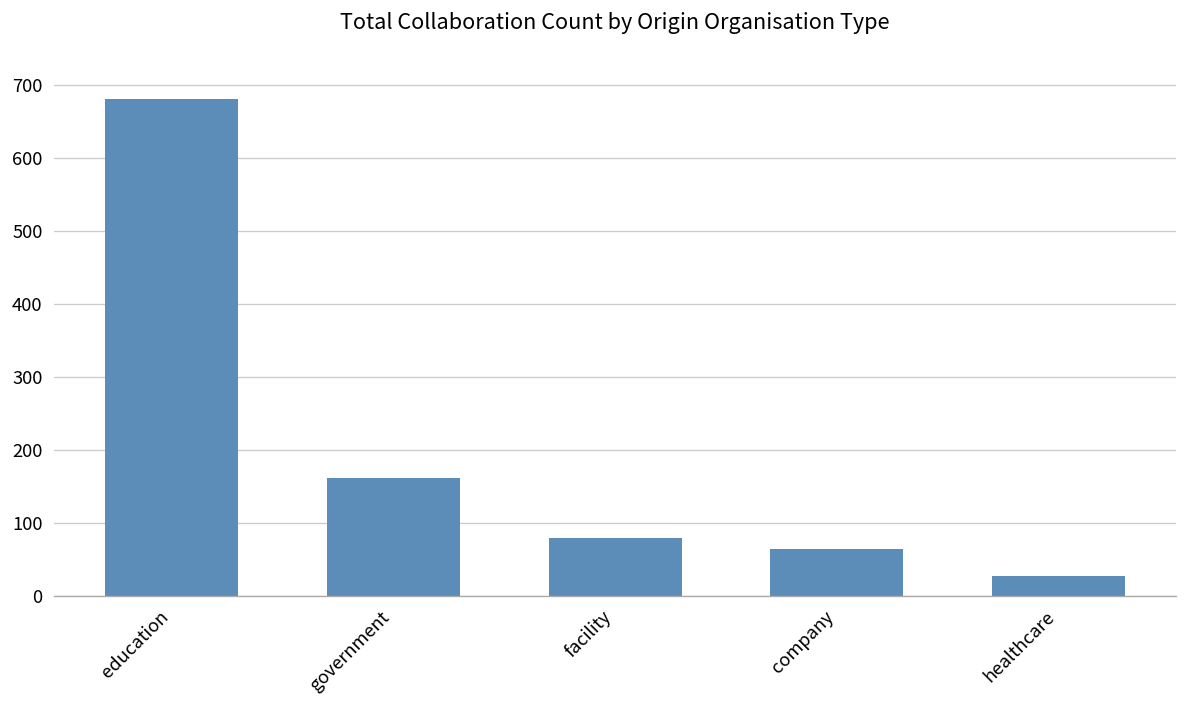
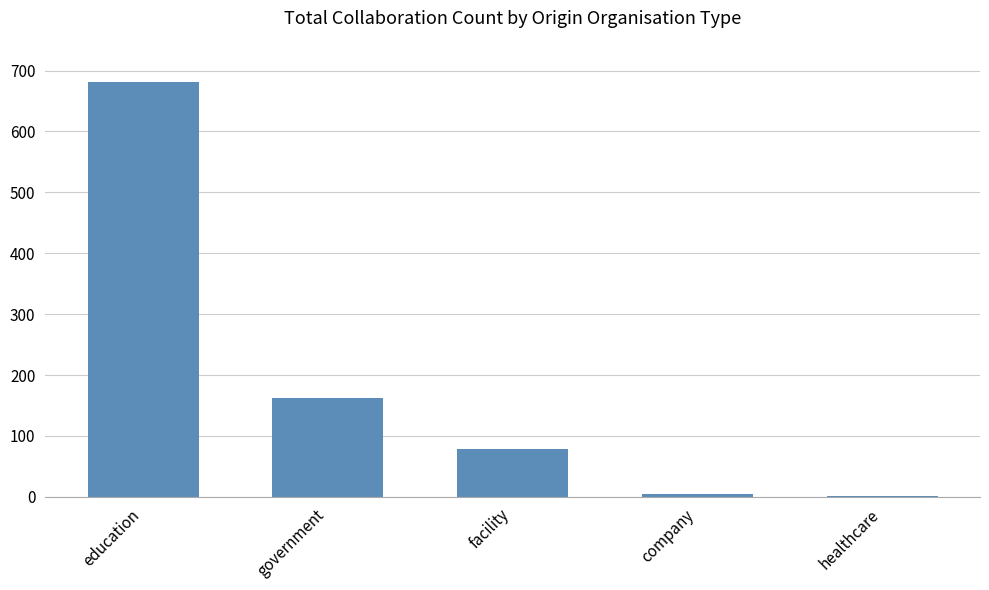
  {
    "education": 680,
    "government": 160,
    "facility": 80,
-   "company": 60,
-   "healthcare": 30
+   "company": 10,
+   "healthcare": 0
  }
